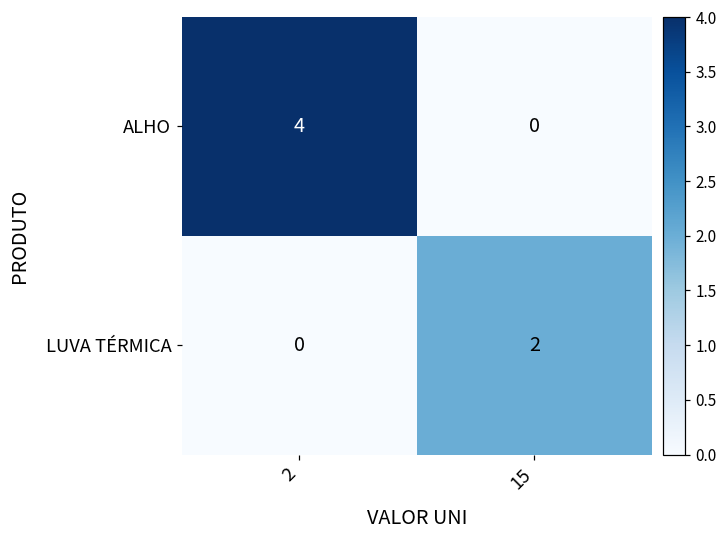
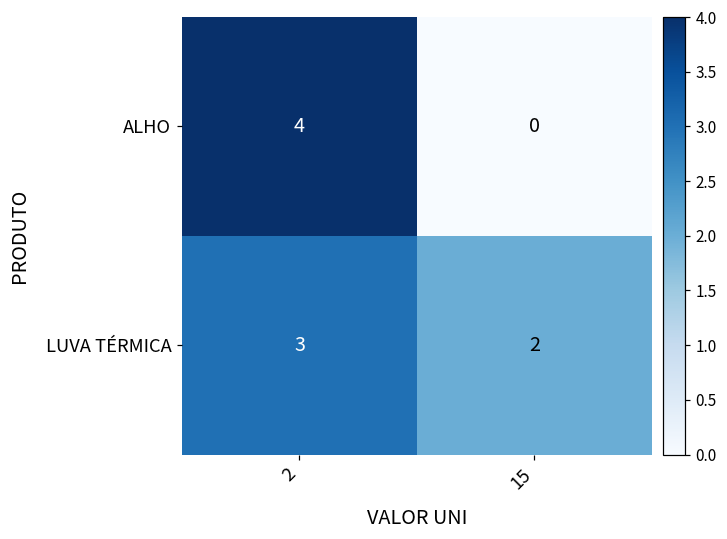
  {
    "ALHO": {
      "2": 4,
      "15": 0
    },
    "LUVA TÉRMICA": {
-     "2": 0,
+     "2": 3,
      "15": 2
    }
  }
